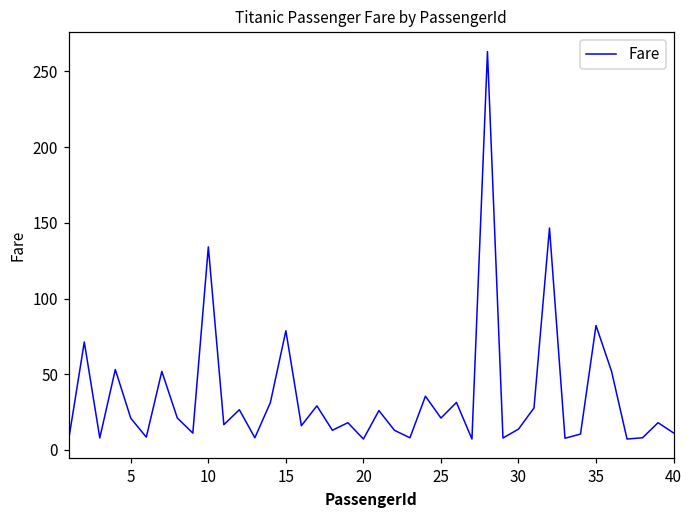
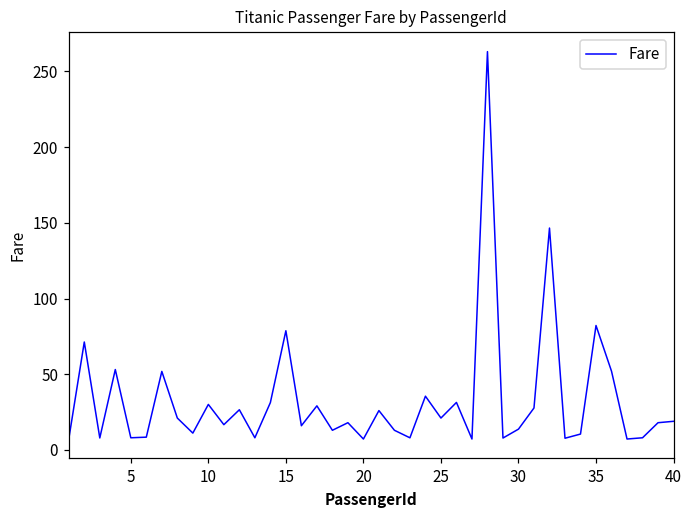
  {
-   "5": 21,
-   "10": 134,
+   "5": 8,
+   "10": 30,
    "15": 79,
    "20": 7,
    "25": 21,
    "30": 14,
    "35": 82,
-   "40": 11
+   "40": 19
  }
